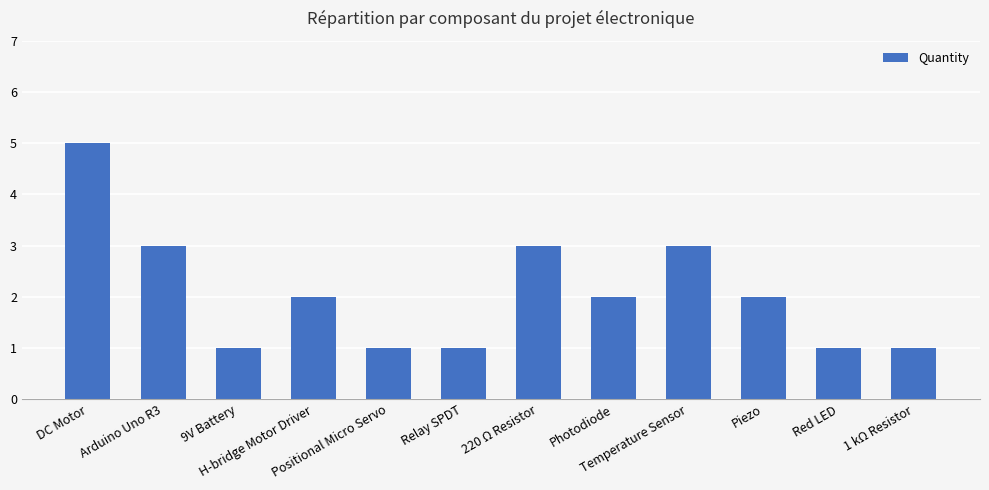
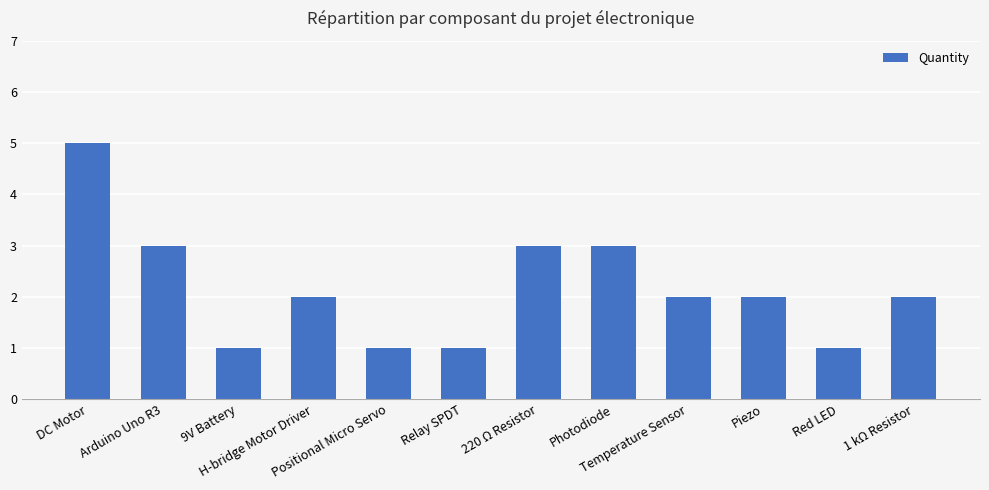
  {
    "DC Motor": 5,
    "Arduino Uno R3": 3,
    "9V Battery": 1,
    "H-bridge Motor Driver": 2,
    "Positional Micro Servo": 1,
    "Relay SPDT": 1,
    "220 Ω Resistor": 3,
-   "Photodiode": 2,
-   "Temperature Sensor": 3,
+   "Photodiode": 3,
+   "Temperature Sensor": 2,
    "Piezo": 2,
    "Red LED": 1,
-   "1 kΩ Resistor": 1
+   "1 kΩ Resistor": 2
  }
